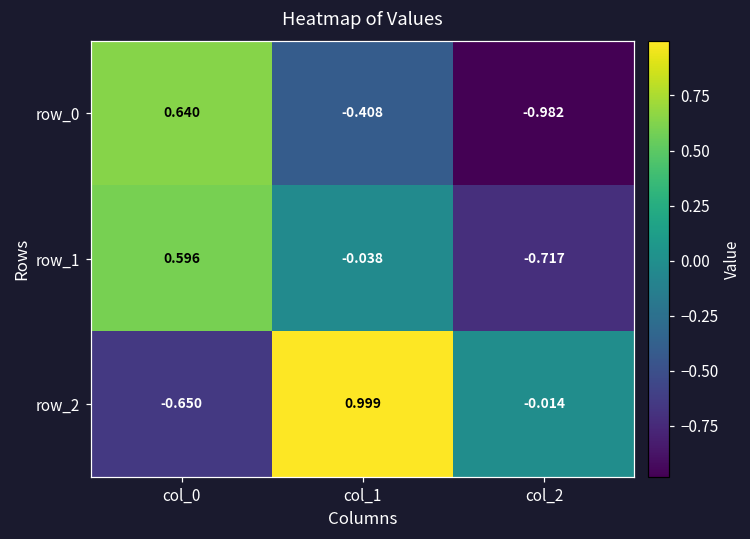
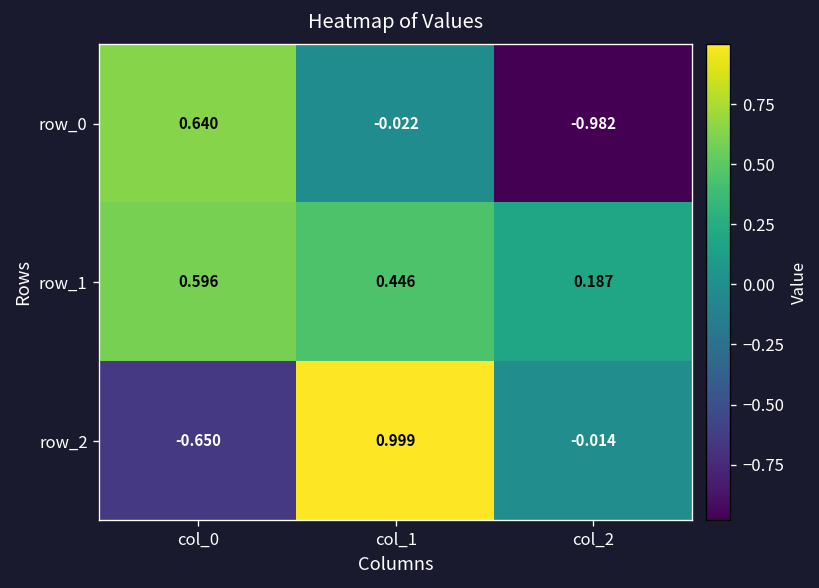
  {
    "row_0": {
      "col_0": 0.640,
-     "col_1": -0.408,
+     "col_1": -0.022,
      "col_2": -0.982
    },
    "row_1": {
      "col_0": 0.596,
-     "col_1": -0.038,
-     "col_2": -0.717
+     "col_1": 0.446,
+     "col_2": 0.187
    },
    "row_2": {
      "col_0": -0.650,
      "col_1": 0.999,
      "col_2": -0.014
    }
  }
